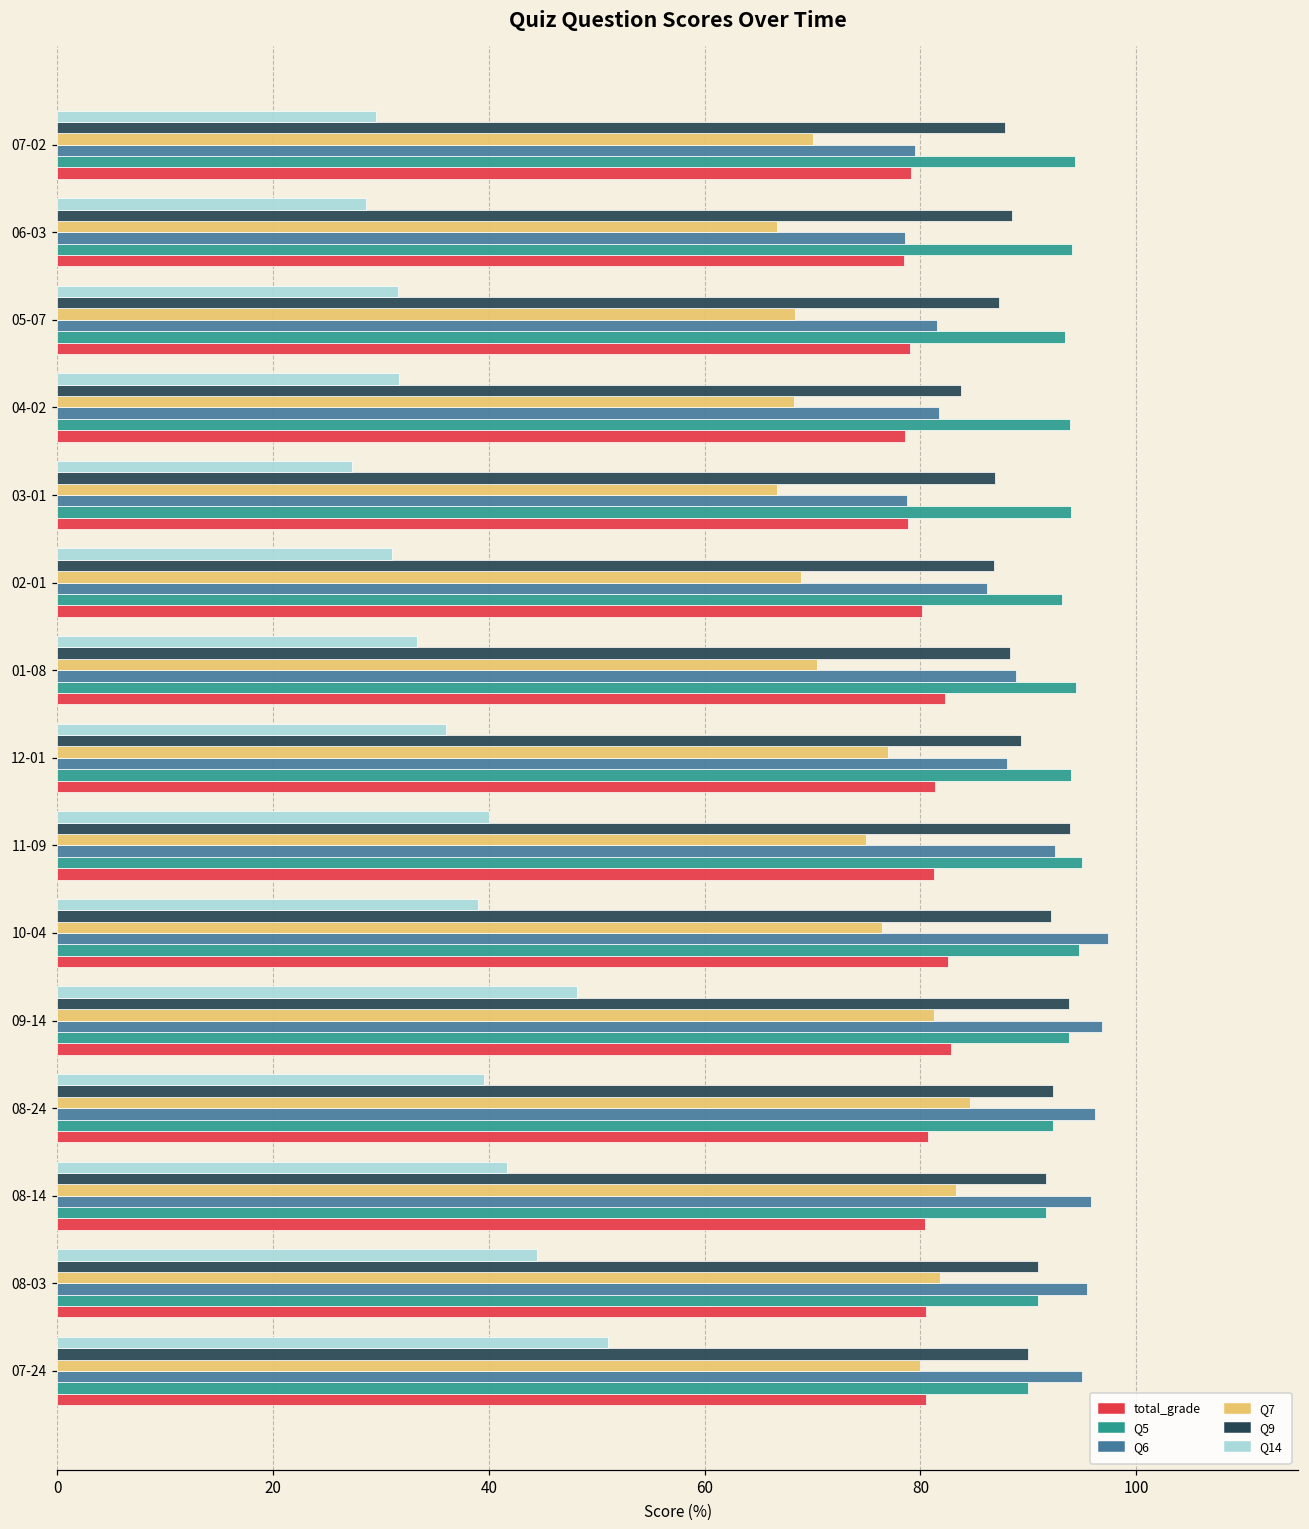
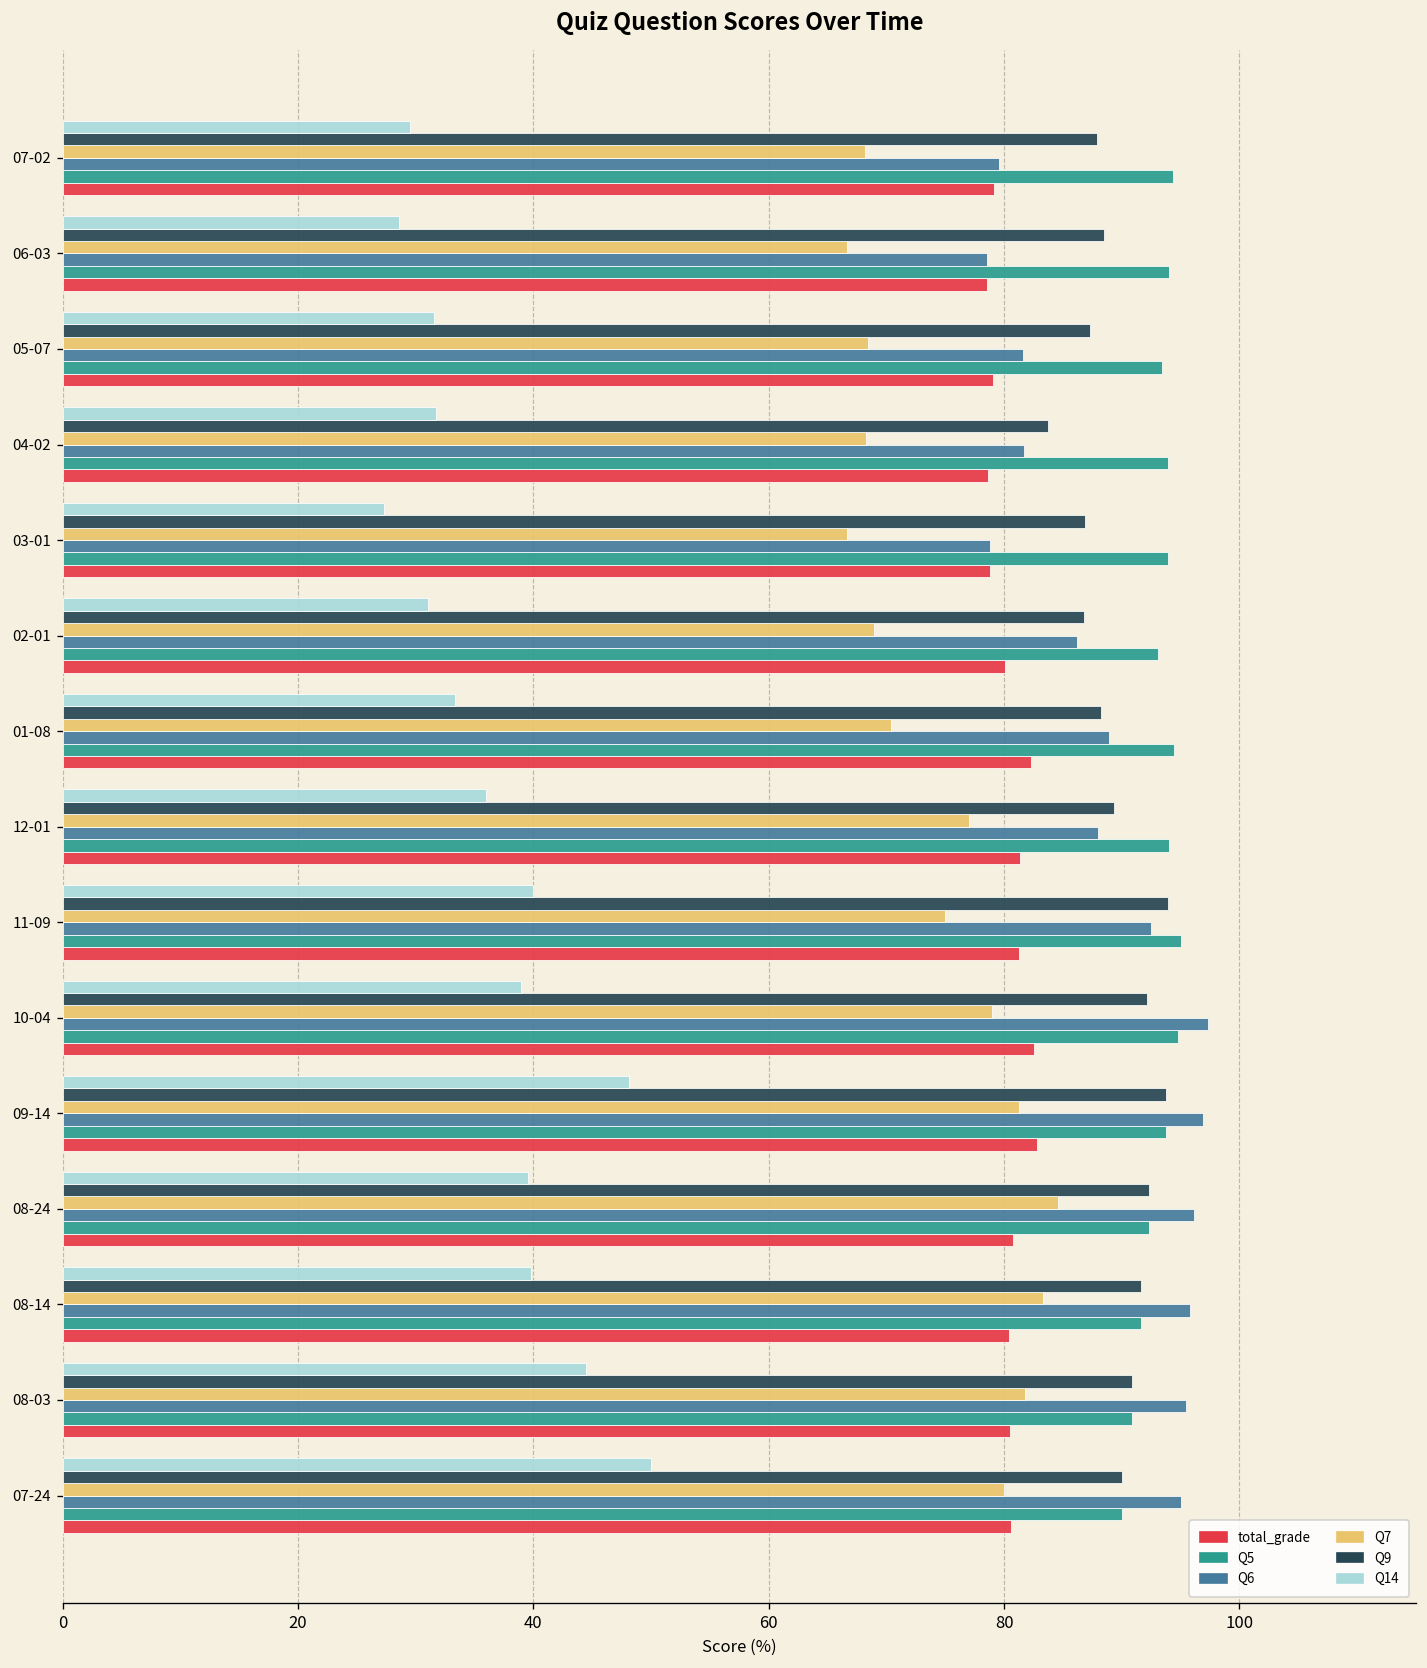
  {
    "total_grade": {
      "07-02": 79,
      "06-03": 79,
      "05-07": 79,
      "04-02": 79,
      "03-01": 79,
      "02-01": 80,
      "01-08": 82,
      "12-01": 81,
      "11-09": 81,
      "10-04": 83,
      "09-14": 83,
      "08-24": 81,
      "08-14": 80,
      "08-03": 81,
      "07-24": 81
    },
    "Q7": {
-     "07-02": 70,
+     "07-02": 68,
      "06-03": 67,
      "05-07": 68,
      "04-02": 68,
      "03-01": 67,
      "02-01": 69,
      "01-08": 70,
      "12-01": 77,
      "11-09": 75,
-     "10-04": 76,
+     "10-04": 79,
      "09-14": 81,
      "08-24": 85,
      "08-14": 83,
      "08-03": 82,
      "07-24": 80
    },
    "Q9": {
      "07-02": 88,
      "06-03": 88,
      "05-07": 87,
      "04-02": 84,
      "03-01": 87,
      "02-01": 87,
      "01-08": 88,
      "12-01": 89,
      "11-09": 94,
      "10-04": 92,
      "09-14": 94,
      "08-24": 92,
      "08-14": 92,
      "08-03": 91,
      "07-24": 90
    },
    "Q14": {
      "07-02": 30,
      "06-03": 29,
      "05-07": 32,
      "04-02": 32,
      "03-01": 27,
      "02-01": 31,
      "01-08": 33,
      "12-01": 36,
      "11-09": 40,
      "10-04": 39,
      "09-14": 48,
      "08-24": 40,
-     "08-14": 42,
+     "08-14": 40,
      "08-03": 44,
-     "07-24": 51
+     "07-24": 50
    }
  }
